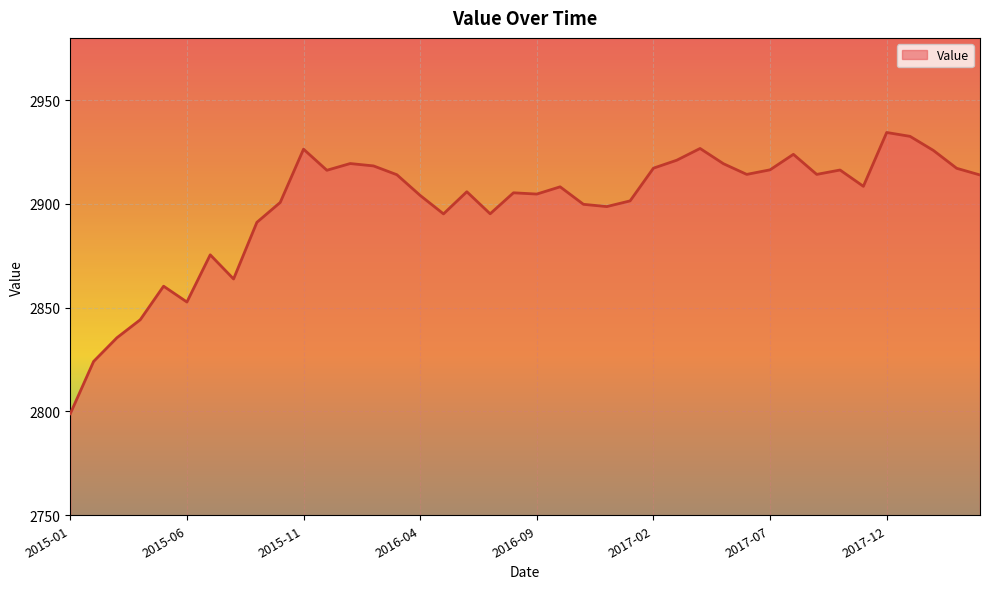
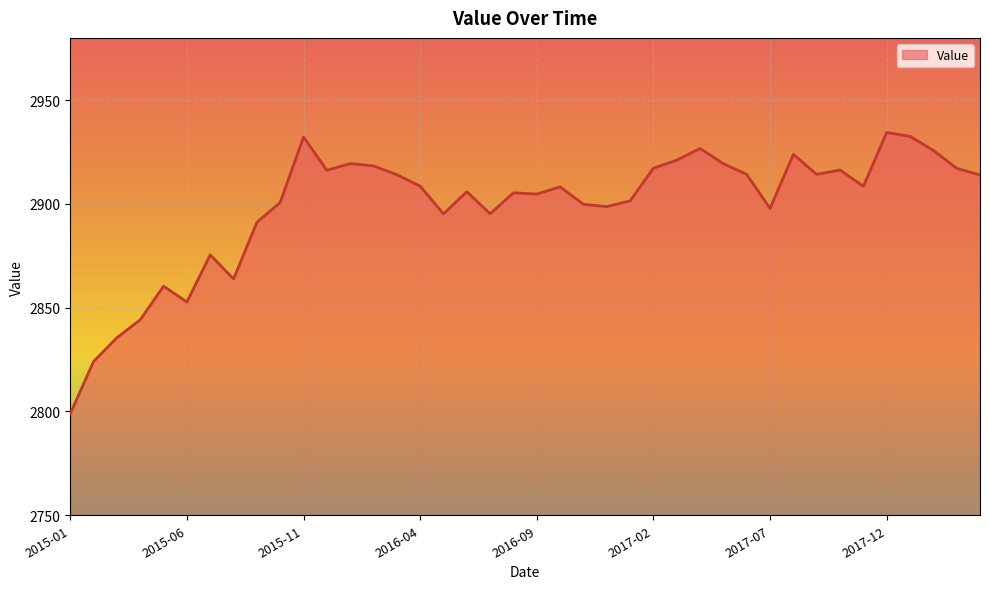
  {
    "2015-01": 2799,
    "2015-06": 2853,
-   "2015-11": 2926,
-   "2016-04": 2904,
+   "2015-11": 2932,
+   "2016-04": 2909,
    "2016-09": 2905,
    "2017-02": 2917,
-   "2017-07": 2916,
+   "2017-07": 2898,
    "2017-12": 2934
  }
